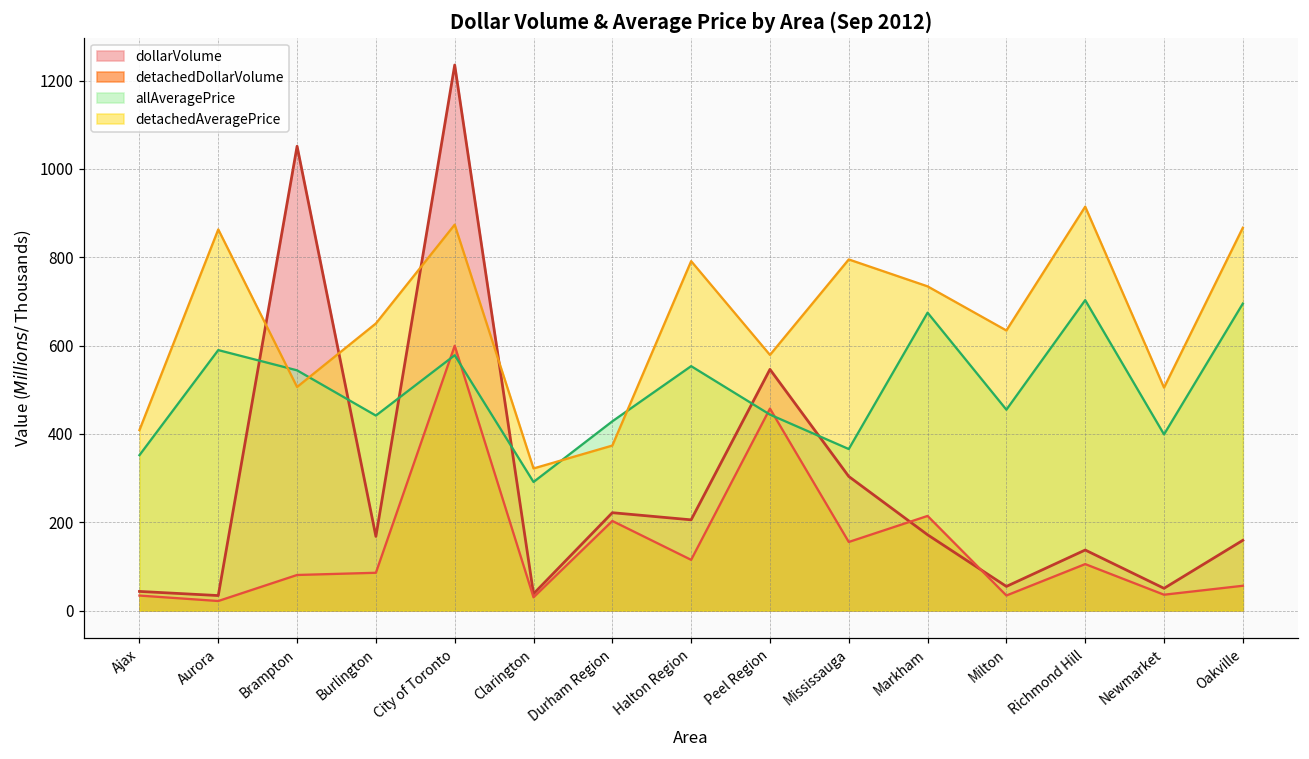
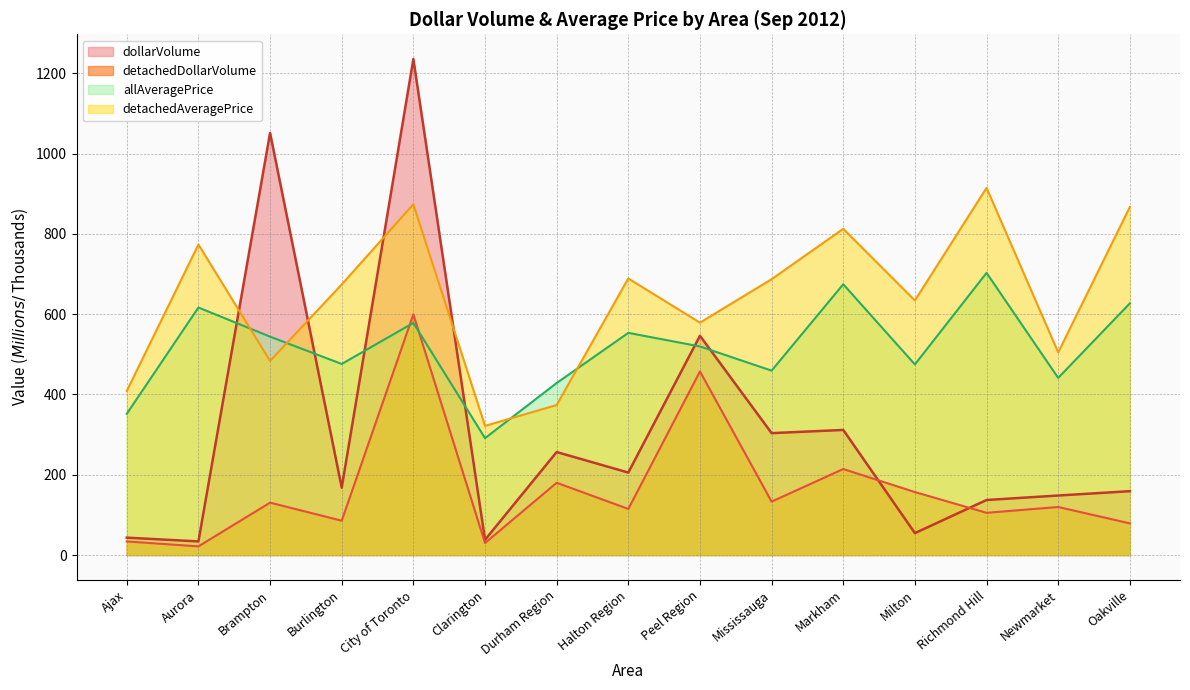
  {
    "dollarVolume": {
      "Ajax": 40,
      "Aurora": 30,
      "Brampton": 1050,
      "Burlington": 170,
      "City of Toronto": 1240,
      "Clarington": 40,
-     "Durham Region": 220,
+     "Durham Region": 260,
      "Halton Region": 210,
      "Peel Region": 550,
      "Mississauga": 300,
-     "Markham": 170,
+     "Markham": 310,
      "Milton": 50,
      "Richmond Hill": 140,
-     "Newmarket": 50,
+     "Newmarket": 150,
      "Oakville": 160
    },
    "detachedDollarVolume": {
      "Ajax": 30,
      "Aurora": 20,
-     "Brampton": 80,
+     "Brampton": 130,
      "Burlington": 90,
      "City of Toronto": 600,
      "Clarington": 30,
-     "Durham Region": 200,
+     "Durham Region": 180,
      "Halton Region": 110,
      "Peel Region": 460,
-     "Mississauga": 160,
+     "Mississauga": 130,
      "Markham": 210,
-     "Milton": 30,
+     "Milton": 160,
      "Richmond Hill": 110,
-     "Newmarket": 40,
-     "Oakville": 60
+     "Newmarket": 120,
+     "Oakville": 80
    },
    "allAveragePrice": {
      "Ajax": 350,
-     "Aurora": 590,
+     "Aurora": 620,
      "Brampton": 540,
-     "Burlington": 440,
+     "Burlington": 480,
      "City of Toronto": 580,
      "Clarington": 290,
      "Durham Region": 430,
      "Halton Region": 550,
-     "Peel Region": 440,
-     "Mississauga": 370,
+     "Peel Region": 520,
+     "Mississauga": 460,
      "Markham": 670,
-     "Milton": 450,
+     "Milton": 470,
      "Richmond Hill": 700,
-     "Newmarket": 400,
-     "Oakville": 700
+     "Newmarket": 440,
+     "Oakville": 630
    },
    "detachedAveragePrice": {
      "Ajax": 410,
-     "Aurora": 860,
-     "Brampton": 510,
-     "Burlington": 650,
+     "Aurora": 770,
+     "Brampton": 480,
+     "Burlington": 670,
      "City of Toronto": 870,
      "Clarington": 320,
      "Durham Region": 370,
-     "Halton Region": 790,
+     "Halton Region": 690,
      "Peel Region": 580,
-     "Mississauga": 800,
-     "Markham": 730,
+     "Mississauga": 690,
+     "Markham": 810,
      "Milton": 630,
      "Richmond Hill": 910,
      "Newmarket": 500,
      "Oakville": 870
    }
  }
